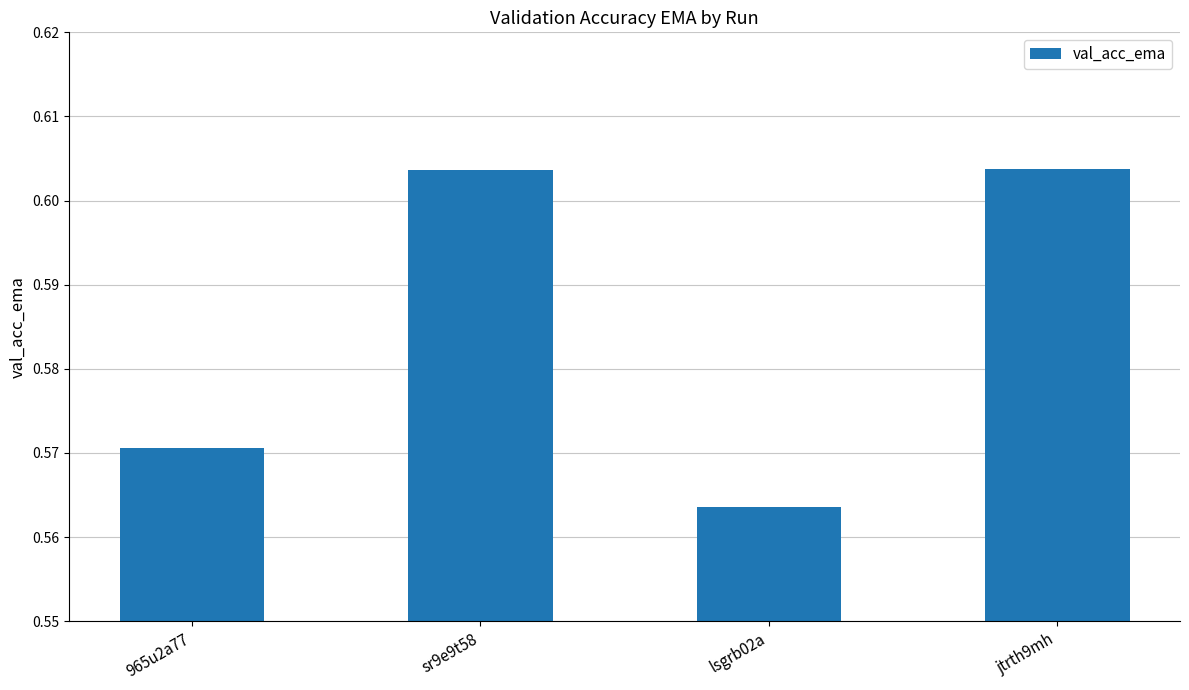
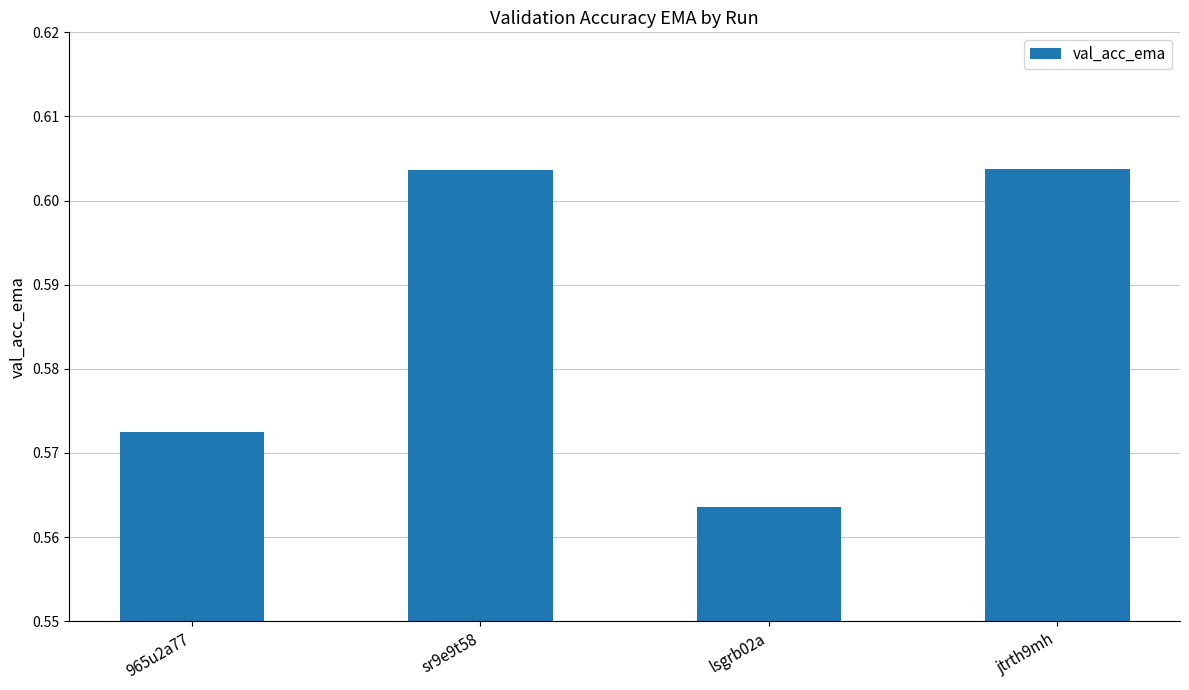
  {
-   "965u2a77": 0.571,
+   "965u2a77": 0.572,
    "sr9e9t58": 0.604,
    "lsgrb02a": 0.564,
    "jtrth9mh": 0.604
  }
